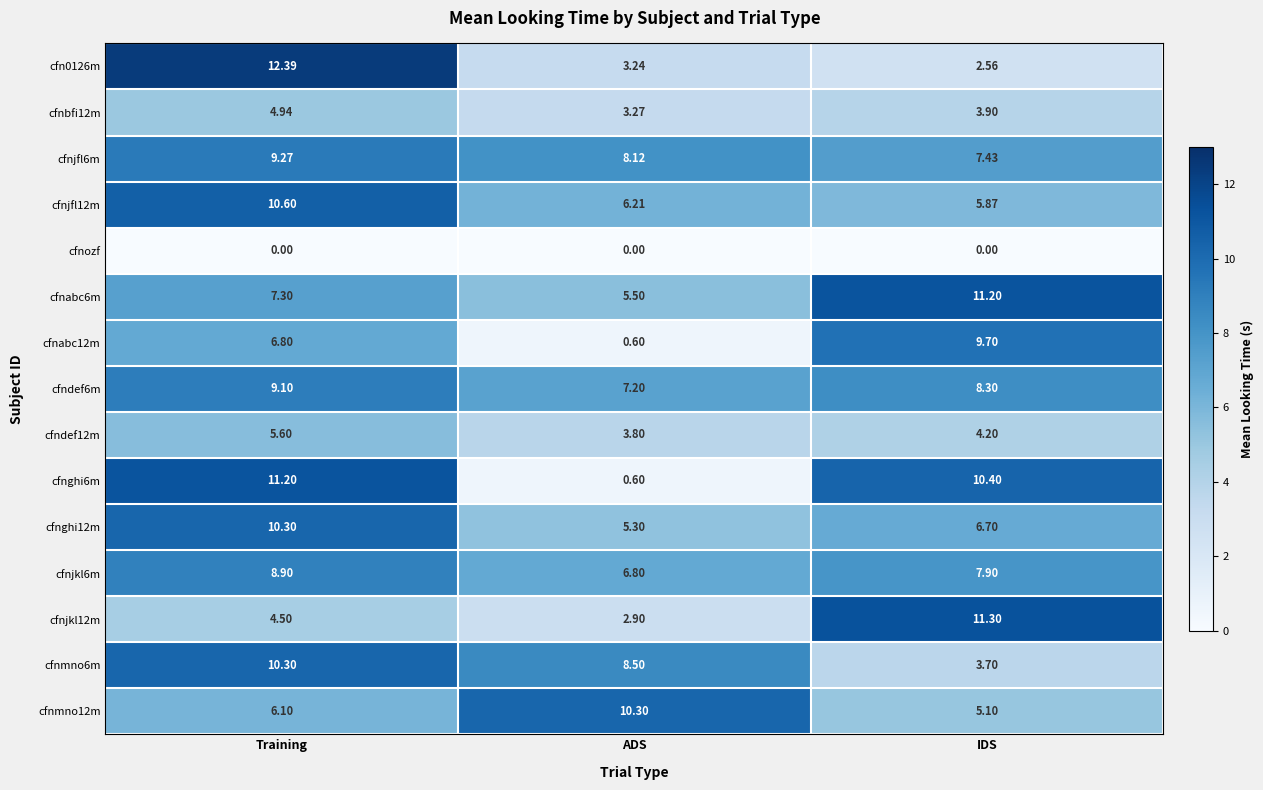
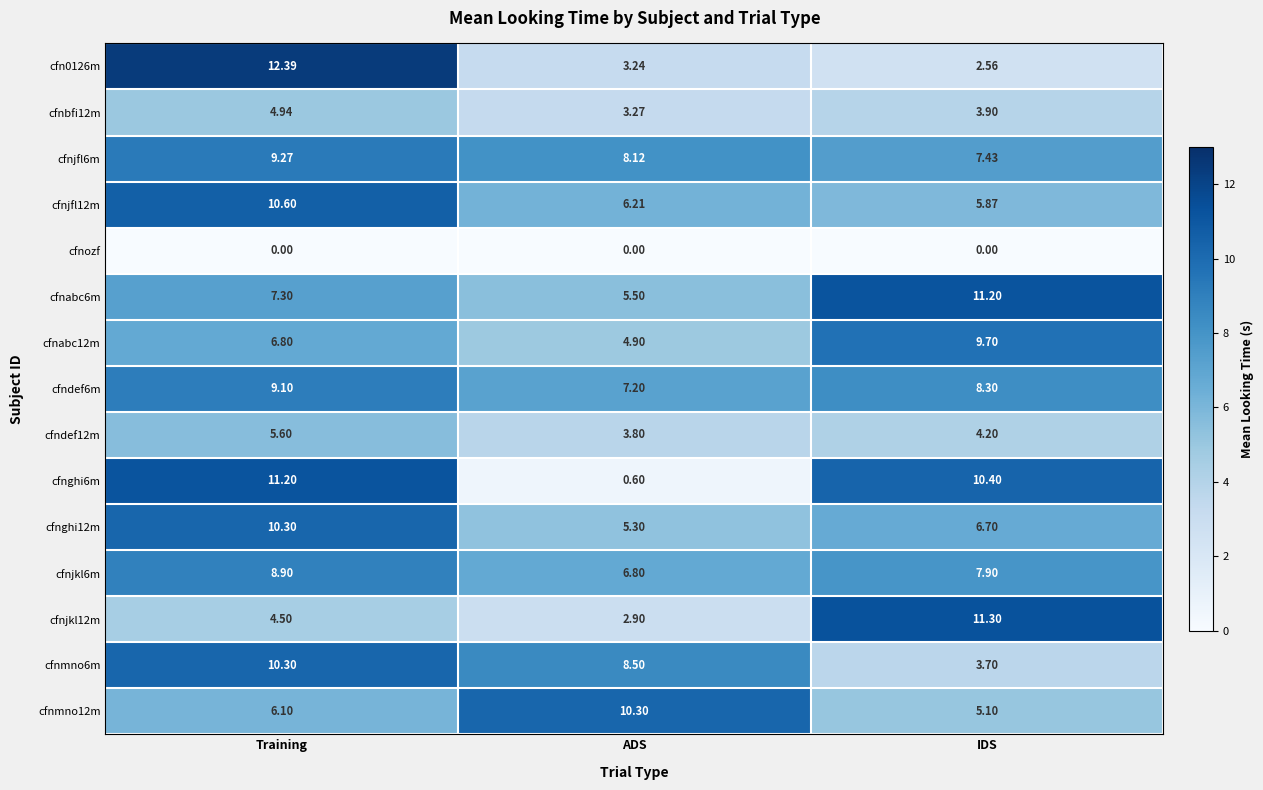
  {
    "cfn0126m": {
      "Training": 12.39,
      "ADS": 3.24,
      "IDS": 2.56
    },
    "cfnbfi12m": {
      "Training": 4.94,
      "ADS": 3.27,
      "IDS": 3.90
    },
    "cfnjfl6m": {
      "Training": 9.27,
      "ADS": 8.12,
      "IDS": 7.43
    },
    "cfnjfl12m": {
      "Training": 10.60,
      "ADS": 6.21,
      "IDS": 5.87
    },
    "cfnozf": {
      "Training": 0.00,
      "ADS": 0.00,
      "IDS": 0.00
    },
    "cfnabc6m": {
      "Training": 7.30,
      "ADS": 5.50,
      "IDS": 11.20
    },
    "cfnabc12m": {
      "Training": 6.80,
-     "ADS": 0.60,
+     "ADS": 4.90,
      "IDS": 9.70
    },
    "cfndef6m": {
      "Training": 9.10,
      "ADS": 7.20,
      "IDS": 8.30
    },
    "cfndef12m": {
      "Training": 5.60,
      "ADS": 3.80,
      "IDS": 4.20
    },
    "cfnghi6m": {
      "Training": 11.20,
      "ADS": 0.60,
      "IDS": 10.40
    },
    "cfnghi12m": {
      "Training": 10.30,
      "ADS": 5.30,
      "IDS": 6.70
    },
    "cfnjkl6m": {
      "Training": 8.90,
      "ADS": 6.80,
      "IDS": 7.90
    },
    "cfnjkl12m": {
      "Training": 4.50,
      "ADS": 2.90,
      "IDS": 11.30
    },
    "cfnmno6m": {
      "Training": 10.30,
      "ADS": 8.50,
      "IDS": 3.70
    },
    "cfnmno12m": {
      "Training": 6.10,
      "ADS": 10.30,
      "IDS": 5.10
    }
  }
